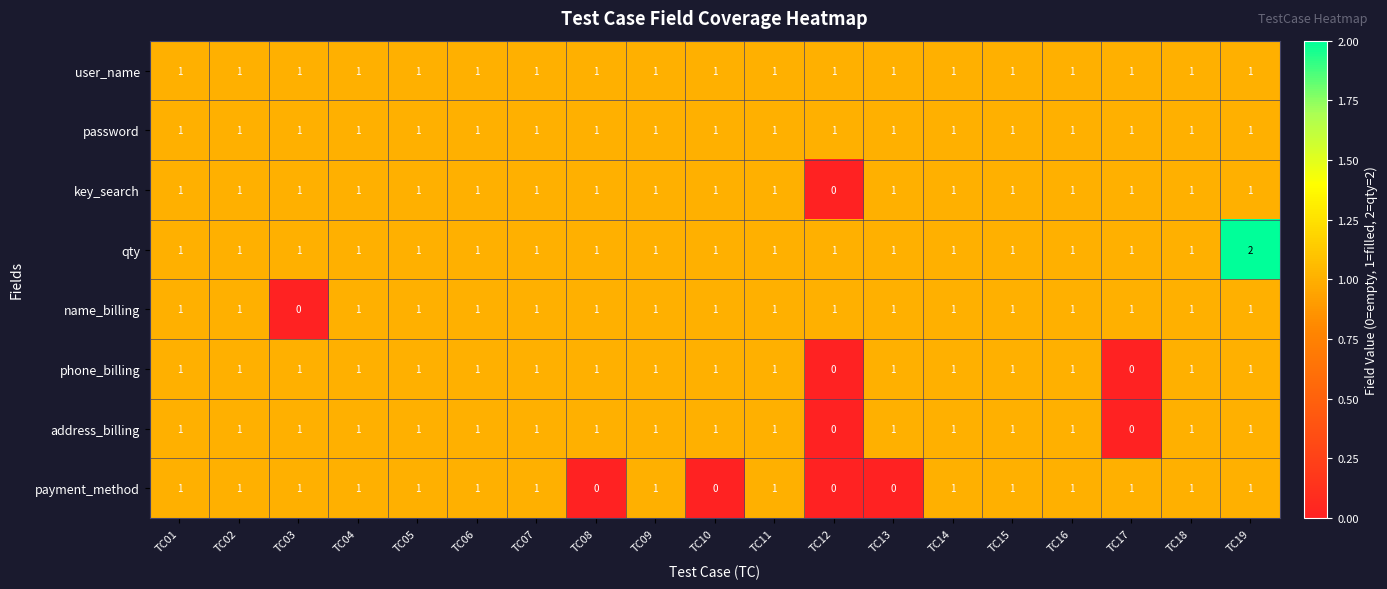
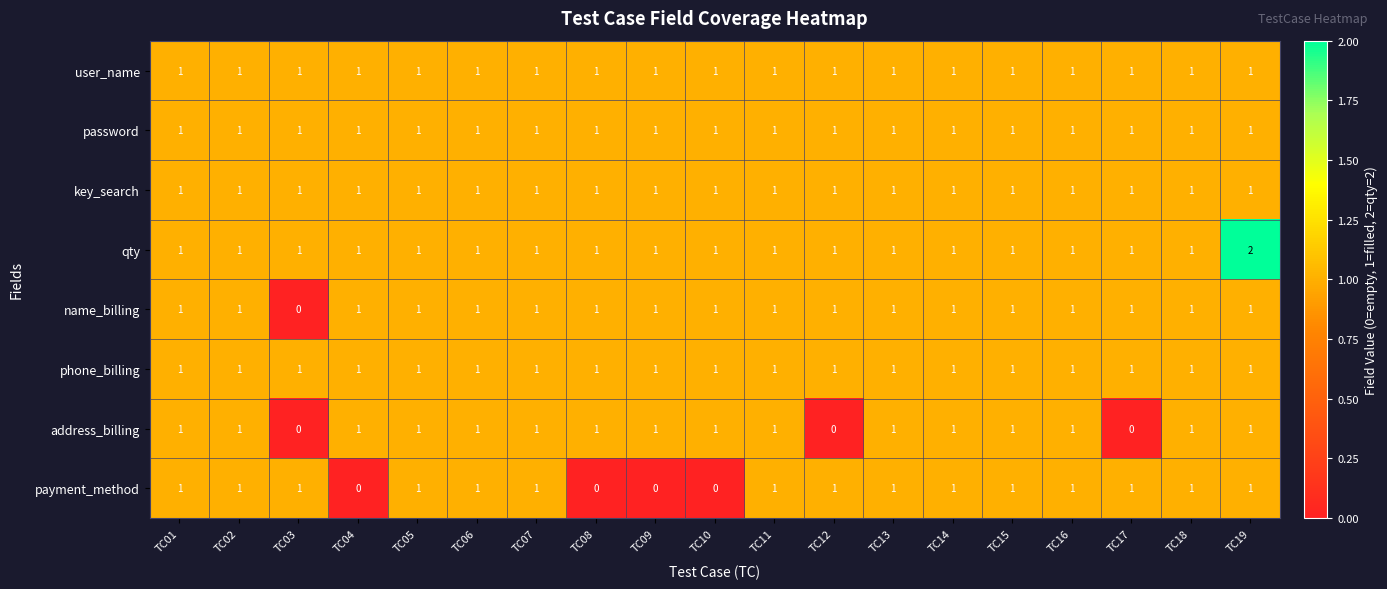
  {
    "user_name": {
      "TC01": 1,
      "TC02": 1,
      "TC03": 1,
      "TC04": 1,
      "TC05": 1,
      "TC06": 1,
      "TC07": 1,
      "TC08": 1,
      "TC09": 1,
      "TC10": 1,
      "TC11": 1,
      "TC12": 1,
      "TC13": 1,
      "TC14": 1,
      "TC15": 1,
      "TC16": 1,
      "TC17": 1,
      "TC18": 1,
      "TC19": 1
    },
    "password": {
      "TC01": 1,
      "TC02": 1,
      "TC03": 1,
      "TC04": 1,
      "TC05": 1,
      "TC06": 1,
      "TC07": 1,
      "TC08": 1,
      "TC09": 1,
      "TC10": 1,
      "TC11": 1,
      "TC12": 1,
      "TC13": 1,
      "TC14": 1,
      "TC15": 1,
      "TC16": 1,
      "TC17": 1,
      "TC18": 1,
      "TC19": 1
    },
    "key_search": {
      "TC01": 1,
      "TC02": 1,
      "TC03": 1,
      "TC04": 1,
      "TC05": 1,
      "TC06": 1,
      "TC07": 1,
      "TC08": 1,
      "TC09": 1,
      "TC10": 1,
      "TC11": 1,
-     "TC12": 0,
+     "TC12": 1,
      "TC13": 1,
      "TC14": 1,
      "TC15": 1,
      "TC16": 1,
      "TC17": 1,
      "TC18": 1,
      "TC19": 1
    },
    "qty": {
      "TC01": 1,
      "TC02": 1,
      "TC03": 1,
      "TC04": 1,
      "TC05": 1,
      "TC06": 1,
      "TC07": 1,
      "TC08": 1,
      "TC09": 1,
      "TC10": 1,
      "TC11": 1,
      "TC12": 1,
      "TC13": 1,
      "TC14": 1,
      "TC15": 1,
      "TC16": 1,
      "TC17": 1,
      "TC18": 1,
      "TC19": 2
    },
    "name_billing": {
      "TC01": 1,
      "TC02": 1,
      "TC03": 0,
      "TC04": 1,
      "TC05": 1,
      "TC06": 1,
      "TC07": 1,
      "TC08": 1,
      "TC09": 1,
      "TC10": 1,
      "TC11": 1,
      "TC12": 1,
      "TC13": 1,
      "TC14": 1,
      "TC15": 1,
      "TC16": 1,
      "TC17": 1,
      "TC18": 1,
      "TC19": 1
    },
    "phone_billing": {
      "TC01": 1,
      "TC02": 1,
      "TC03": 1,
      "TC04": 1,
      "TC05": 1,
      "TC06": 1,
      "TC07": 1,
      "TC08": 1,
      "TC09": 1,
      "TC10": 1,
      "TC11": 1,
-     "TC12": 0,
+     "TC12": 1,
      "TC13": 1,
      "TC14": 1,
      "TC15": 1,
      "TC16": 1,
-     "TC17": 0,
+     "TC17": 1,
      "TC18": 1,
      "TC19": 1
    },
    "address_billing": {
      "TC01": 1,
      "TC02": 1,
-     "TC03": 1,
+     "TC03": 0,
      "TC04": 1,
      "TC05": 1,
      "TC06": 1,
      "TC07": 1,
      "TC08": 1,
      "TC09": 1,
      "TC10": 1,
      "TC11": 1,
      "TC12": 0,
      "TC13": 1,
      "TC14": 1,
      "TC15": 1,
      "TC16": 1,
      "TC17": 0,
      "TC18": 1,
      "TC19": 1
    },
    "payment_method": {
      "TC01": 1,
      "TC02": 1,
      "TC03": 1,
-     "TC04": 1,
+     "TC04": 0,
      "TC05": 1,
      "TC06": 1,
      "TC07": 1,
      "TC08": 0,
-     "TC09": 1,
+     "TC09": 0,
      "TC10": 0,
      "TC11": 1,
-     "TC12": 0,
-     "TC13": 0,
+     "TC12": 1,
+     "TC13": 1,
      "TC14": 1,
      "TC15": 1,
      "TC16": 1,
      "TC17": 1,
      "TC18": 1,
      "TC19": 1
    }
  }
